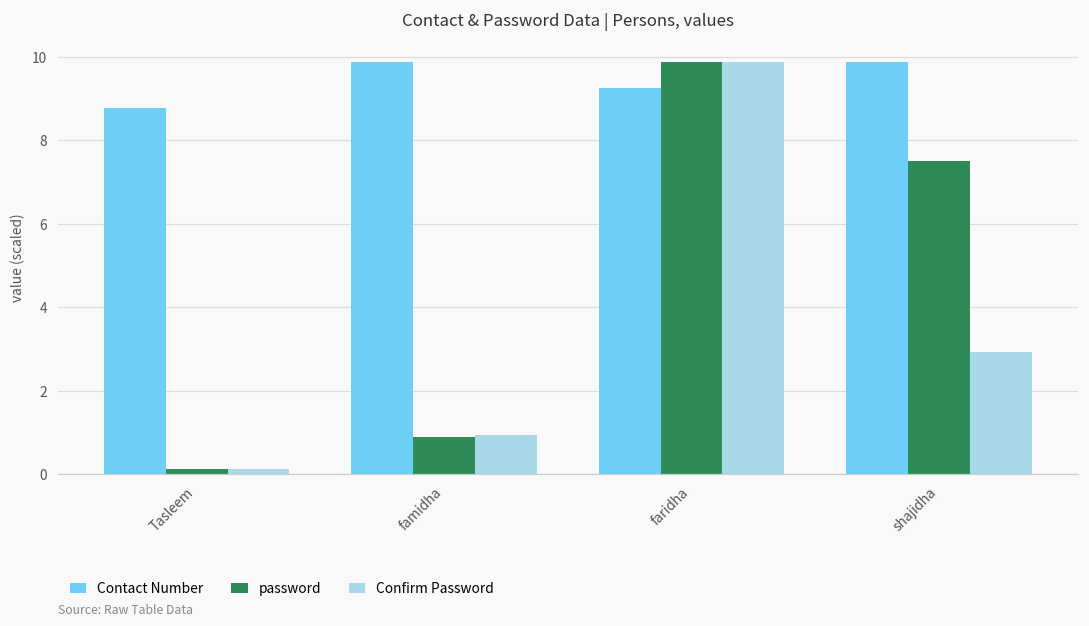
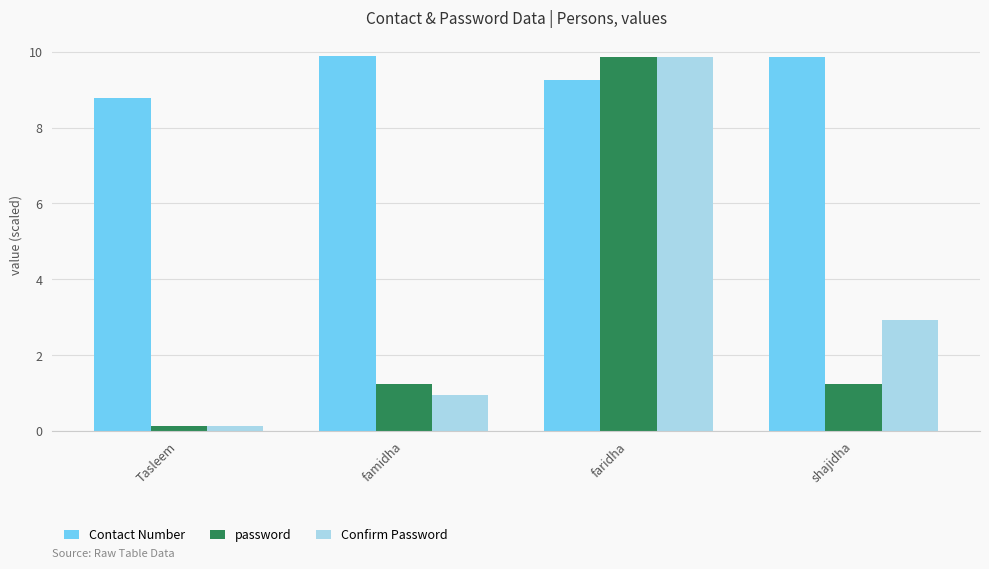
  {
    "Contact Number": {
      "Tasleem": 8.8,
      "famidha": 9.9,
      "faridha": 9.3,
      "shajidha": 9.9
    },
    "password": {
      "Tasleem": 0.1,
-     "famidha": 0.9,
+     "famidha": 1.2,
      "faridha": 9.9,
-     "shajidha": 7.5
+     "shajidha": 1.2
    },
    "Confirm Password": {
      "Tasleem": 0.1,
      "famidha": 0.9,
      "faridha": 9.9,
      "shajidha": 2.9
    }
  }
